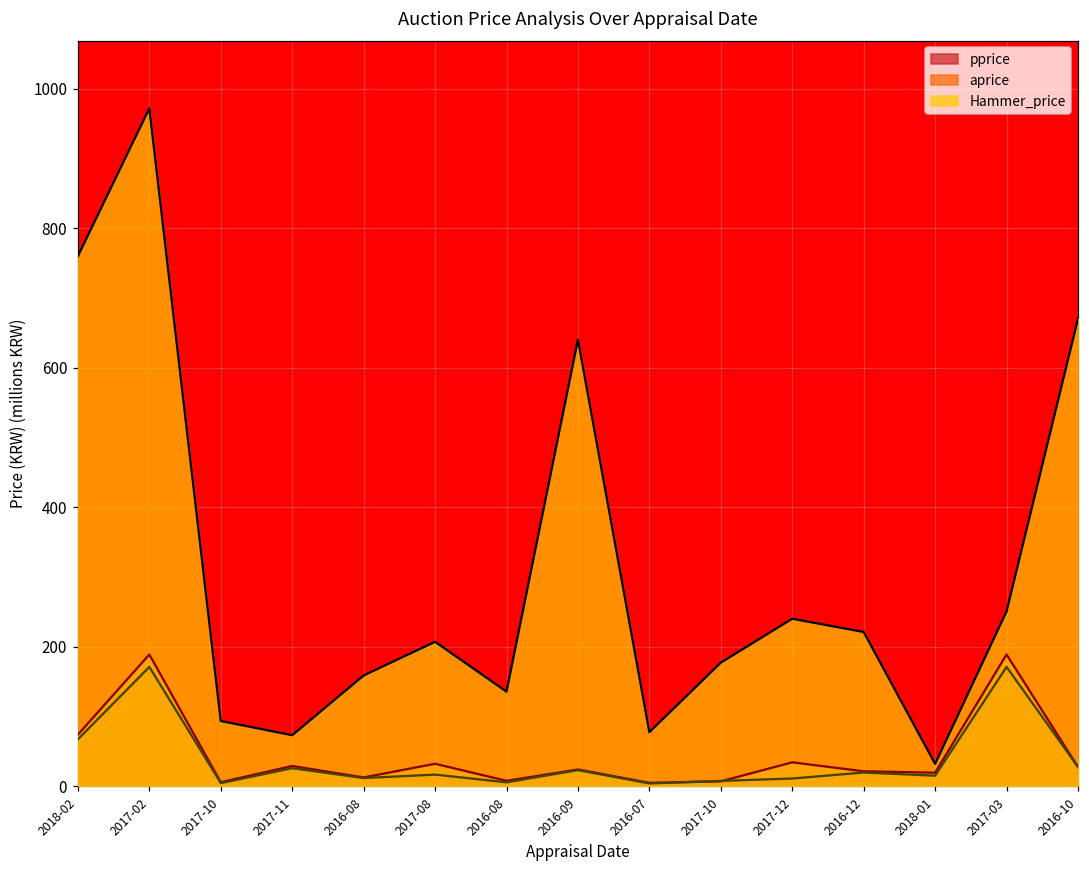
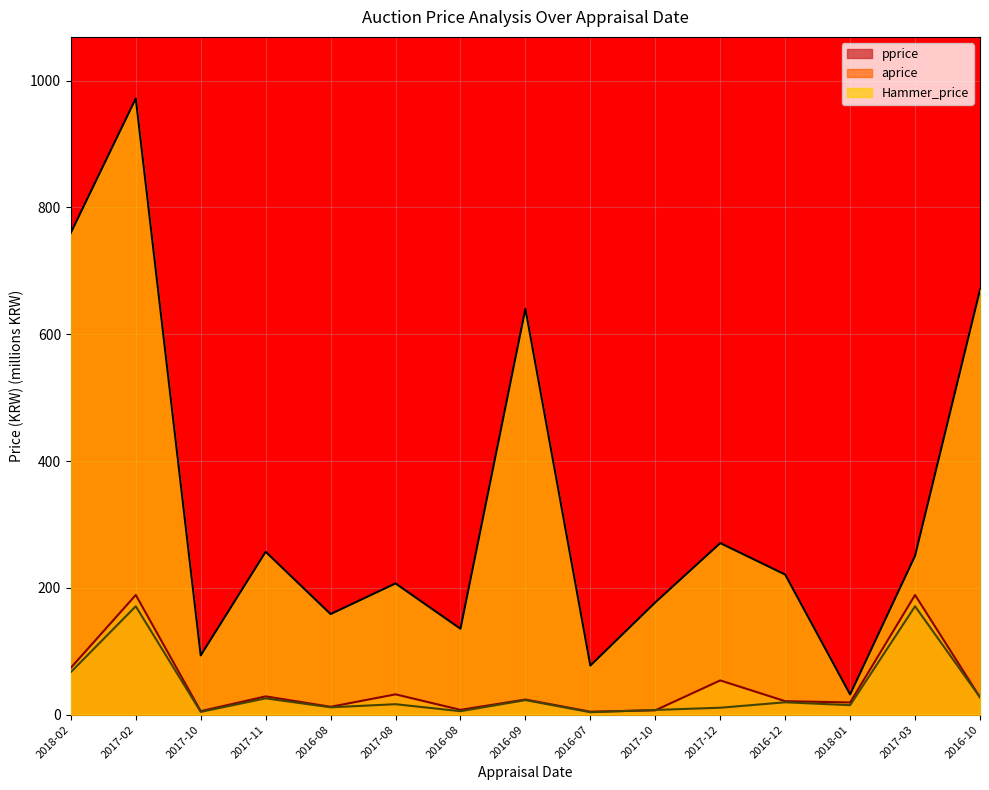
  {
    "pprice": {
      "2018-02": 70,
      "2017-02": 170,
      "2017-08": 20,
      "2017-12": 10,
      "2018-01": 10,
      "2017-03": 170
    },
    "aprice": {
      "2018-02": 70,
      "2017-02": 190,
      "2017-08": 30,
-     "2017-12": 30,
+     "2017-12": 50,
      "2018-01": 20,
      "2017-03": 190
    },
    "Hammer_price": {
      "2018-02": 760,
      "2017-02": 970,
-     "2017-11": 70,
+     "2017-11": 260,
      "2017-08": 210,
      "2016-09": 640,
      "2016-07": 80,
-     "2017-12": 240,
+     "2017-12": 270,
      "2016-12": 220,
      "2018-01": 30,
      "2017-03": 250,
      "2016-10": 670
    }
  }
